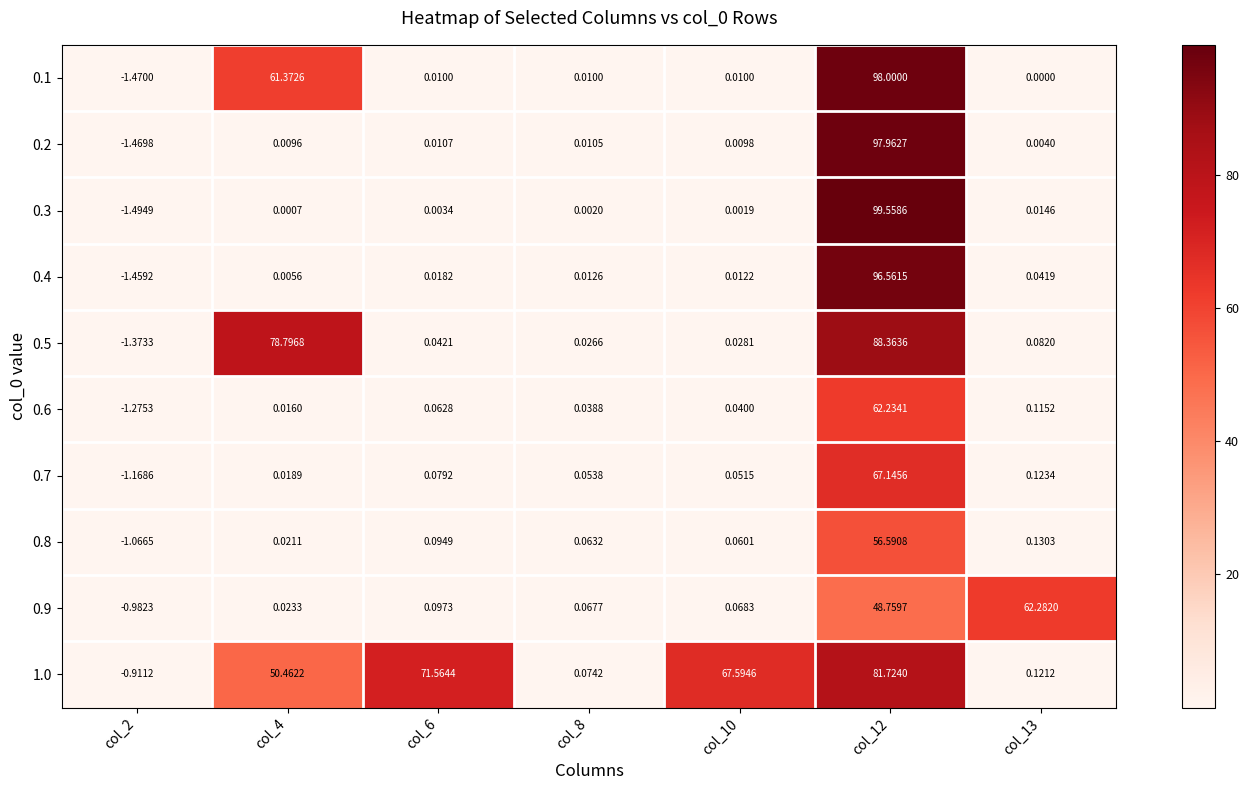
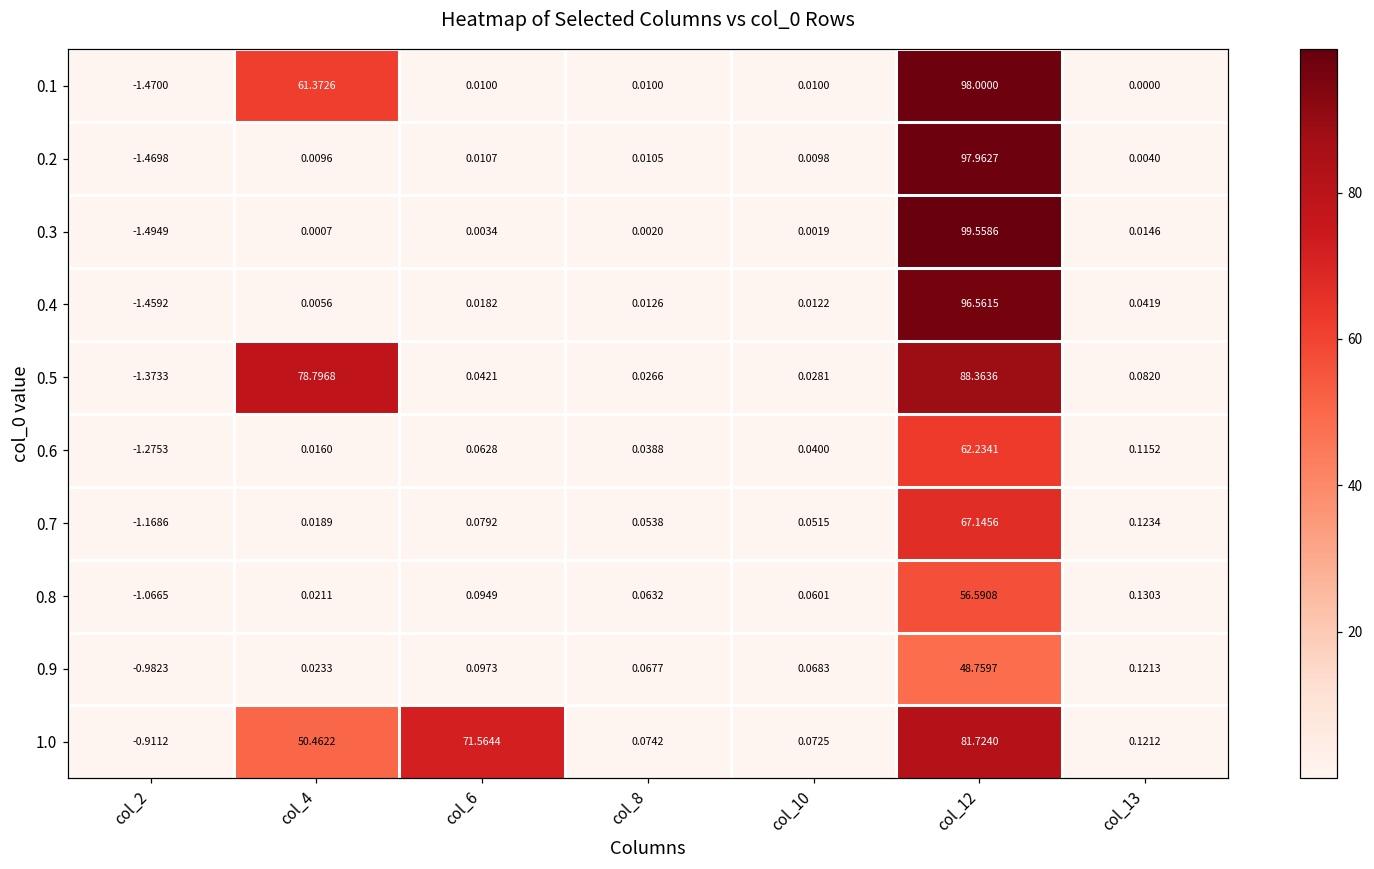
  {
    "0.1": {
      "col_2": -1.4700,
      "col_4": 61.3726,
      "col_6": 0.0100,
      "col_8": 0.0100,
      "col_10": 0.0100,
      "col_12": 98.0000,
      "col_13": 0.0000
    },
    "0.2": {
      "col_2": -1.4698,
      "col_4": 0.0096,
      "col_6": 0.0107,
      "col_8": 0.0105,
      "col_10": 0.0098,
      "col_12": 97.9627,
      "col_13": 0.0040
    },
    "0.3": {
      "col_2": -1.4949,
      "col_4": 0.0007,
      "col_6": 0.0034,
      "col_8": 0.0020,
      "col_10": 0.0019,
      "col_12": 99.5586,
      "col_13": 0.0146
    },
    "0.4": {
      "col_2": -1.4592,
      "col_4": 0.0056,
      "col_6": 0.0182,
      "col_8": 0.0126,
      "col_10": 0.0122,
      "col_12": 96.5615,
      "col_13": 0.0419
    },
    "0.5": {
      "col_2": -1.3733,
      "col_4": 78.7968,
      "col_6": 0.0421,
      "col_8": 0.0266,
      "col_10": 0.0281,
      "col_12": 88.3636,
      "col_13": 0.0820
    },
    "0.6": {
      "col_2": -1.2753,
      "col_4": 0.0160,
      "col_6": 0.0628,
      "col_8": 0.0388,
      "col_10": 0.0400,
      "col_12": 62.2341,
      "col_13": 0.1152
    },
    "0.7": {
      "col_2": -1.1686,
      "col_4": 0.0189,
      "col_6": 0.0792,
      "col_8": 0.0538,
      "col_10": 0.0515,
      "col_12": 67.1456,
      "col_13": 0.1234
    },
    "0.8": {
      "col_2": -1.0665,
      "col_4": 0.0211,
      "col_6": 0.0949,
      "col_8": 0.0632,
      "col_10": 0.0601,
      "col_12": 56.5908,
      "col_13": 0.1303
    },
    "0.9": {
      "col_2": -0.9823,
      "col_4": 0.0233,
      "col_6": 0.0973,
      "col_8": 0.0677,
      "col_10": 0.0683,
      "col_12": 48.7597,
-     "col_13": 62.2820
+     "col_13": 0.1213
    },
    "1.0": {
      "col_2": -0.9112,
      "col_4": 50.4622,
      "col_6": 71.5644,
      "col_8": 0.0742,
-     "col_10": 67.5946,
+     "col_10": 0.0725,
      "col_12": 81.7240,
      "col_13": 0.1212
    }
  }
